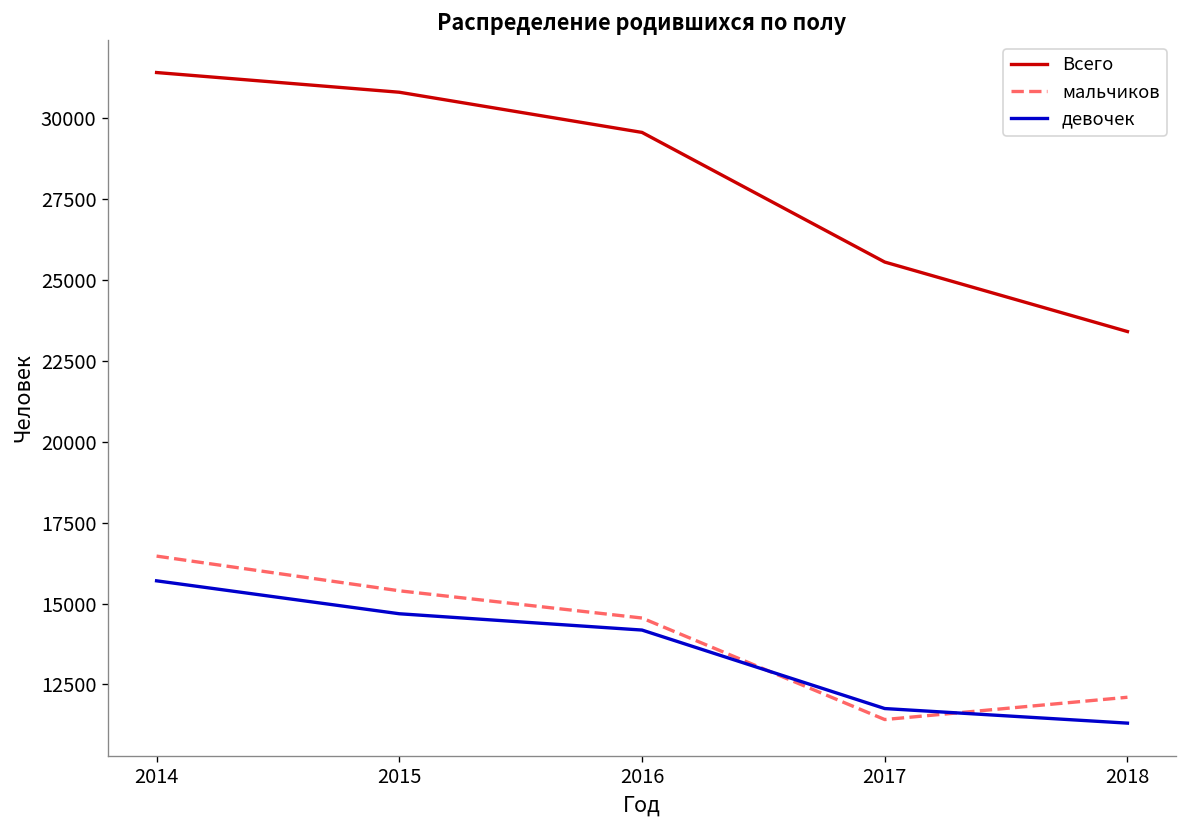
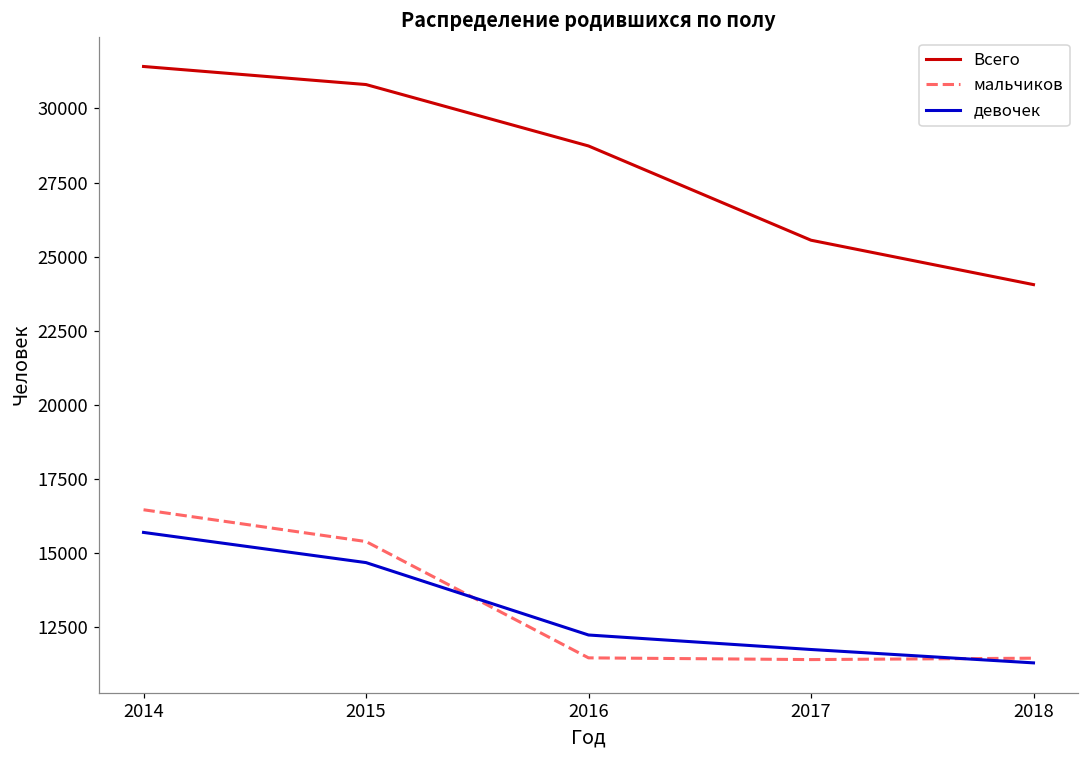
  {
    "Всего": {
      "2014": 31400,
      "2015": 30800,
-     "2016": 29600,
+     "2016": 28700,
      "2017": 25600,
-     "2018": 23400
+     "2018": 24100
    },
    "мальчиков": {
      "2014": 16500,
      "2015": 15400,
-     "2016": 14600,
+     "2016": 11500,
      "2017": 11400,
-     "2018": 12100
+     "2018": 11500
    },
    "девочек": {
      "2014": 15700,
      "2015": 14700,
-     "2016": 14200,
+     "2016": 12200,
      "2017": 11800,
      "2018": 11300
    }
  }
